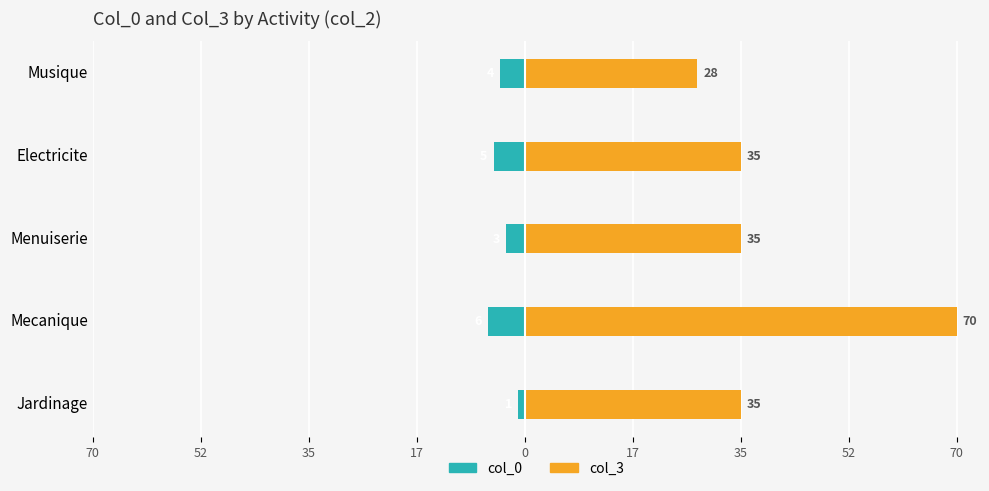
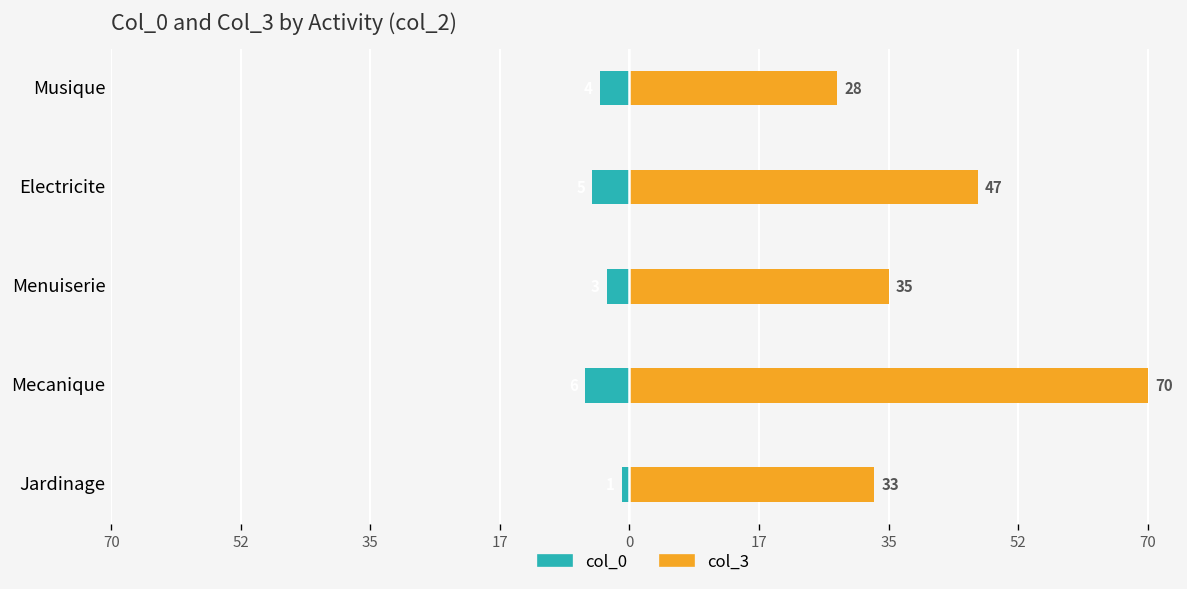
  {
    "col_3": {
      "Musique": 28,
-     "Electricite": 35,
+     "Electricite": 47,
      "Menuiserie": 35,
      "Mecanique": 70,
-     "Jardinage": 35
+     "Jardinage": 33
    }
  }
